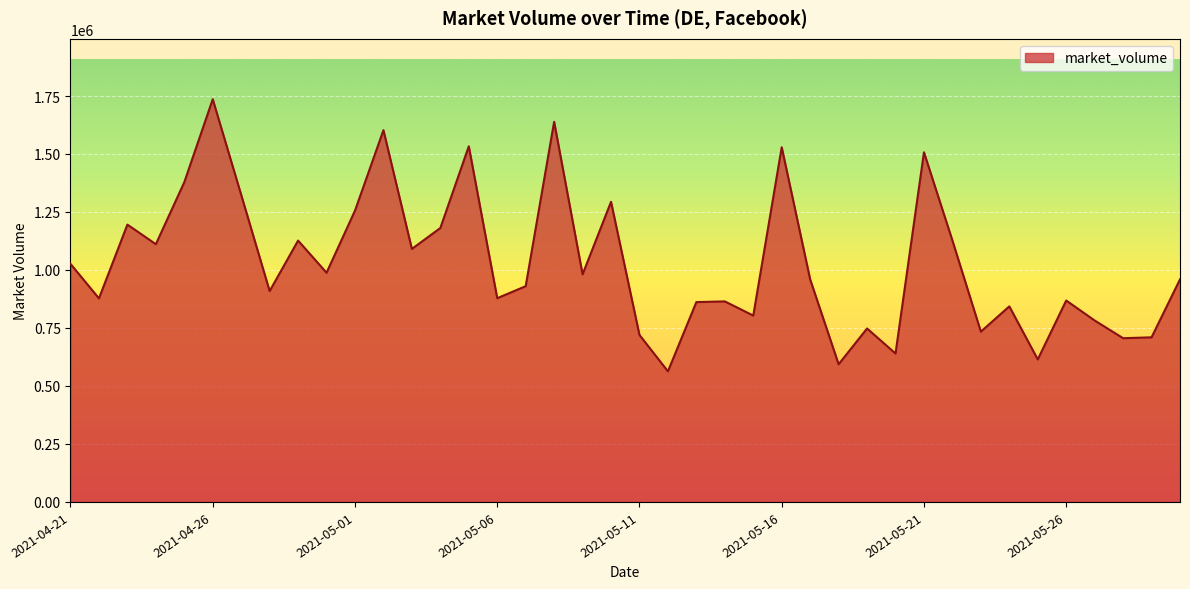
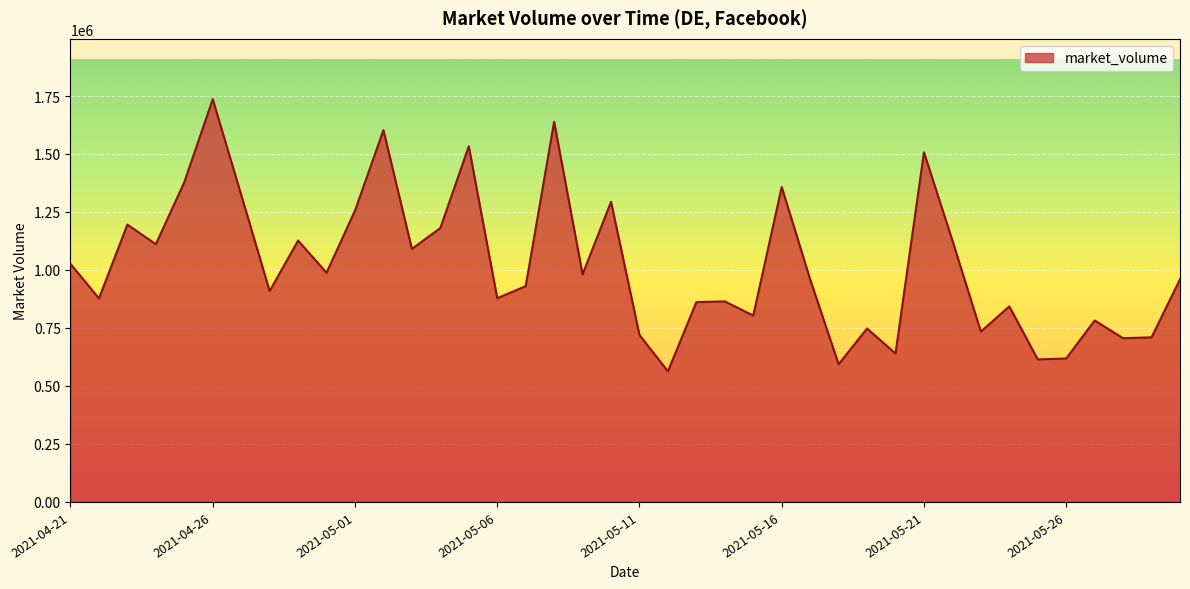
  {
    "2021-04-21": 1030000,
    "2021-04-26": 1740000,
    "2021-05-01": 1260000,
    "2021-05-06": 880000,
    "2021-05-11": 720000,
-   "2021-05-16": 1530000,
+   "2021-05-16": 1360000,
    "2021-05-21": 1510000,
-   "2021-05-26": 870000
+   "2021-05-26": 620000
  }
